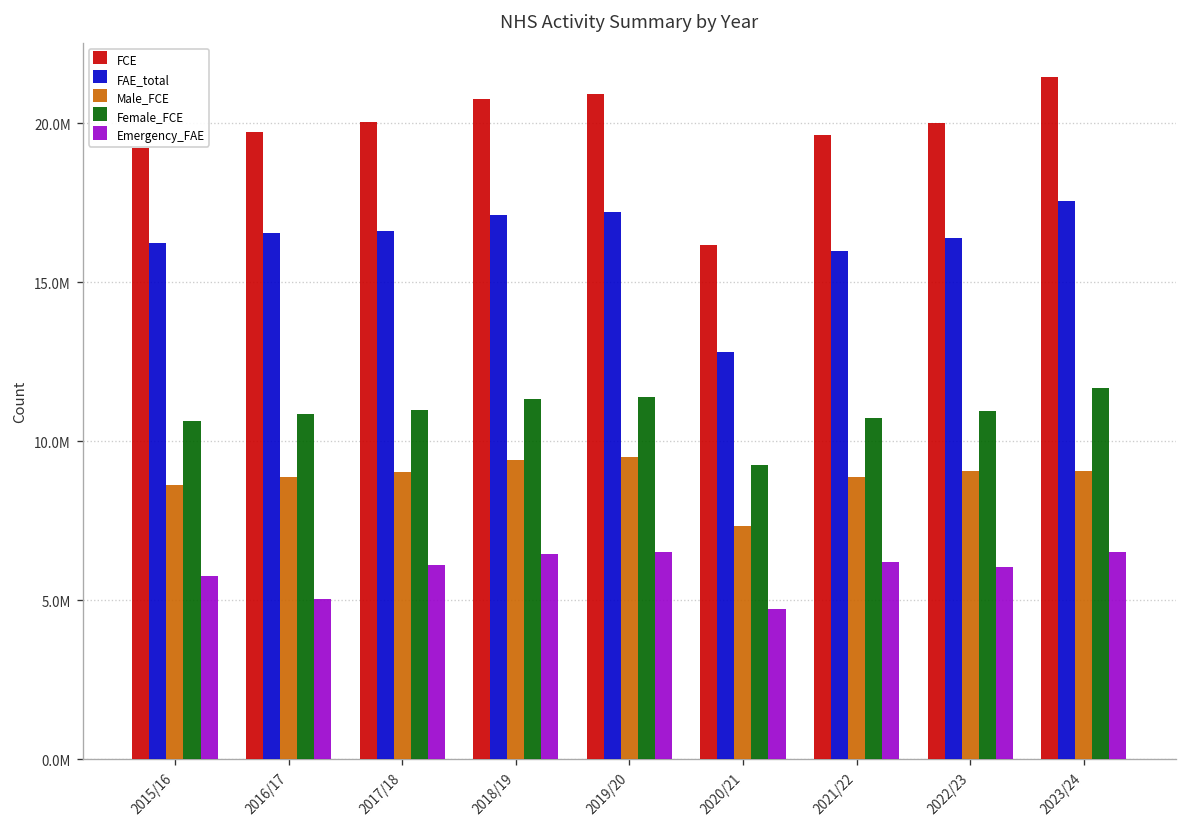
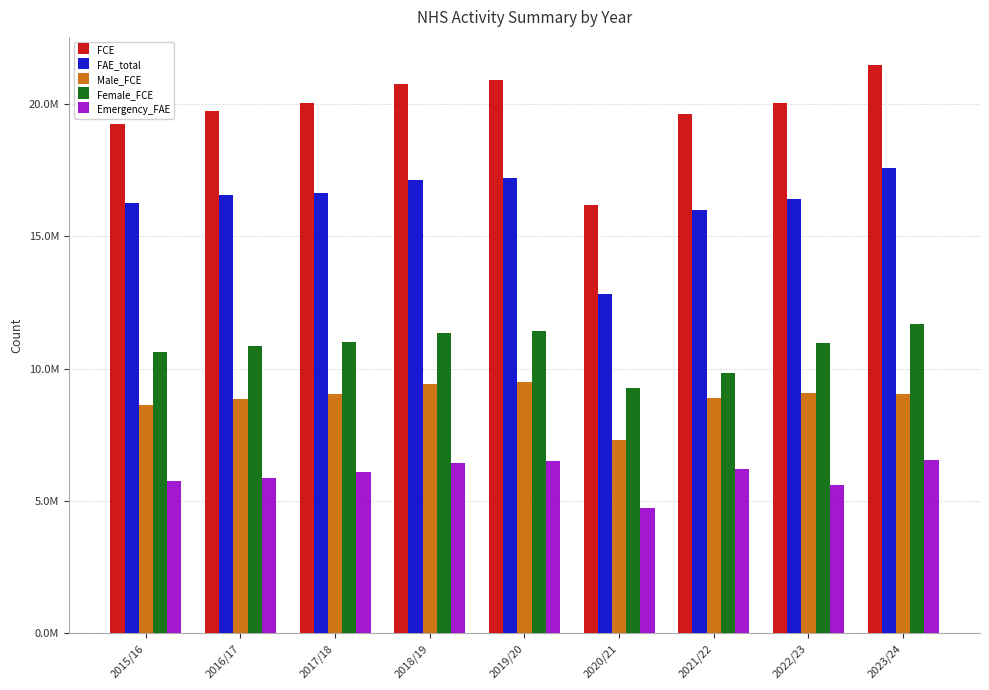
  {
    "FCE": {
      "2015/16": 19200000,
      "2016/17": 19700000,
      "2017/18": 20000000,
      "2018/19": 20800000,
      "2019/20": 20900000,
      "2020/21": 16200000,
      "2021/22": 19600000,
      "2022/23": 20000000,
      "2023/24": 21500000
    },
    "FAE_total": {
      "2015/16": 16300000,
      "2016/17": 16500000,
      "2017/18": 16600000,
      "2018/19": 17100000,
      "2019/20": 17200000,
      "2020/21": 12800000,
      "2021/22": 16000000,
      "2022/23": 16400000,
      "2023/24": 17600000
    },
    "Male_FCE": {
      "2015/16": 8600000,
      "2016/17": 8900000,
      "2017/18": 9000000,
      "2018/19": 9400000,
      "2019/20": 9500000,
      "2020/21": 7300000,
      "2021/22": 8900000,
      "2022/23": 9100000,
      "2023/24": 9100000
    },
    "Female_FCE": {
      "2015/16": 10600000,
      "2016/17": 10900000,
      "2017/18": 11000000,
      "2018/19": 11300000,
      "2019/20": 11400000,
      "2020/21": 9200000,
-     "2021/22": 10700000,
+     "2021/22": 9800000,
      "2022/23": 11000000,
      "2023/24": 11700000
    },
    "Emergency_FAE": {
      "2015/16": 5800000,
-     "2016/17": 5000000,
+     "2016/17": 5900000,
      "2017/18": 6100000,
      "2018/19": 6400000,
      "2019/20": 6500000,
      "2020/21": 4700000,
      "2021/22": 6200000,
-     "2022/23": 6100000,
+     "2022/23": 5600000,
      "2023/24": 6500000
    }
  }
